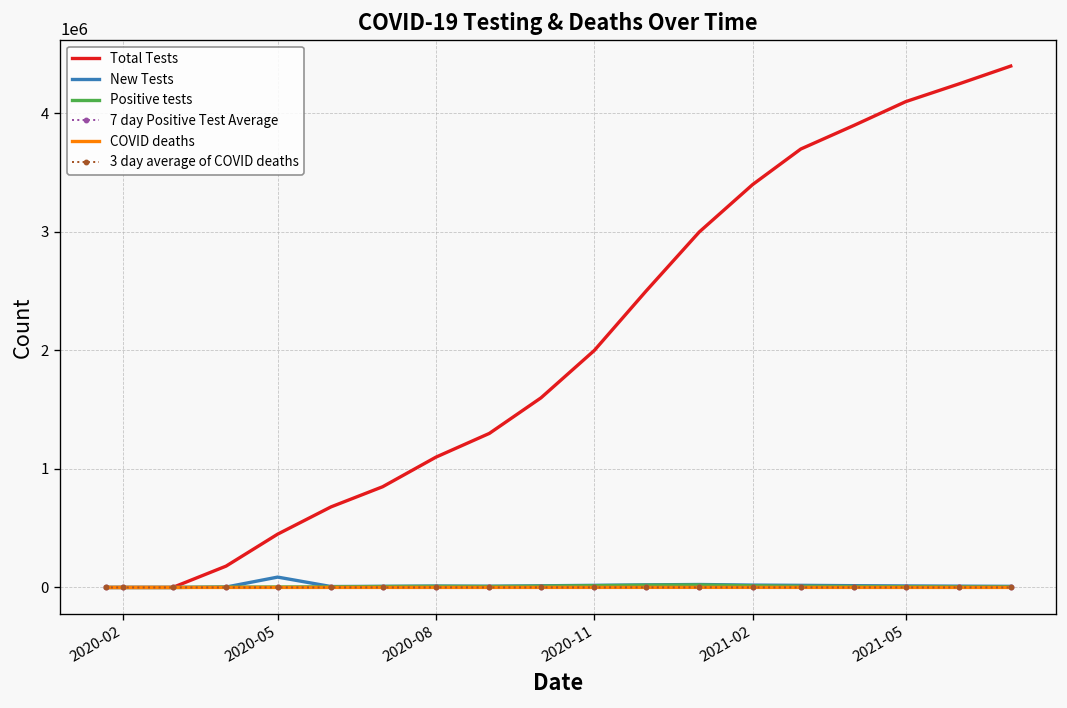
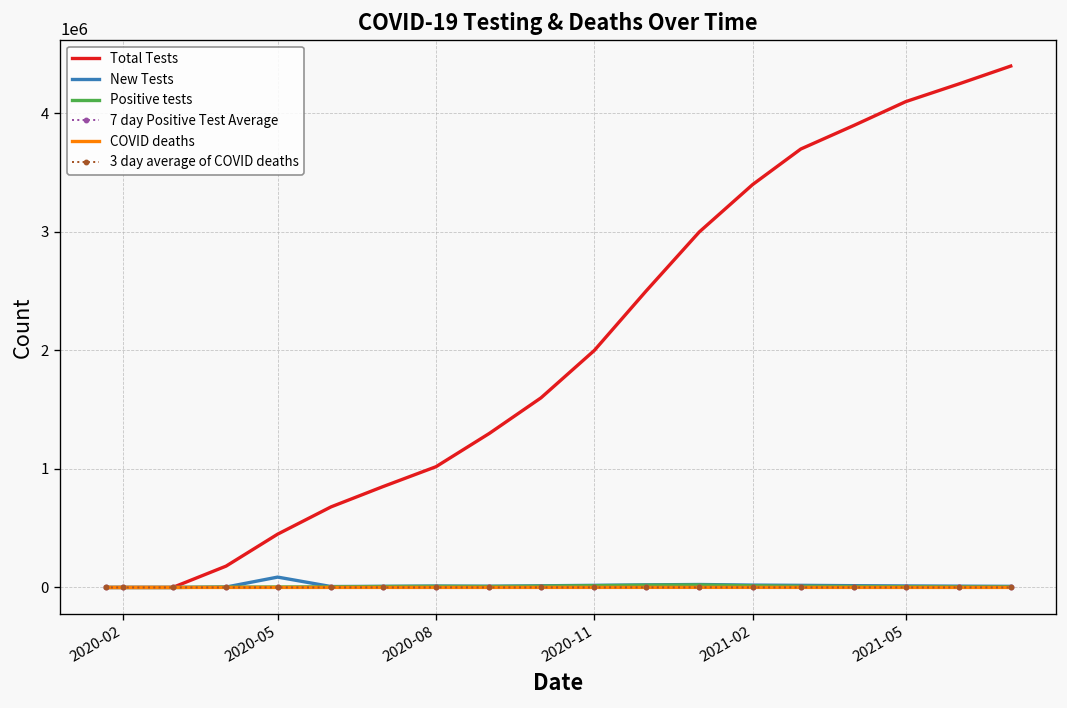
  {
    "Total Tests": {
      "2020-05": 500000,
-     "2020-08": 1100000,
+     "2020-08": 1000000,
      "2020-11": 2000000,
      "2021-02": 3400000,
      "2021-05": 4100000
    },
    "New Tests": {
      "2020-05": 100000
    }
  }
